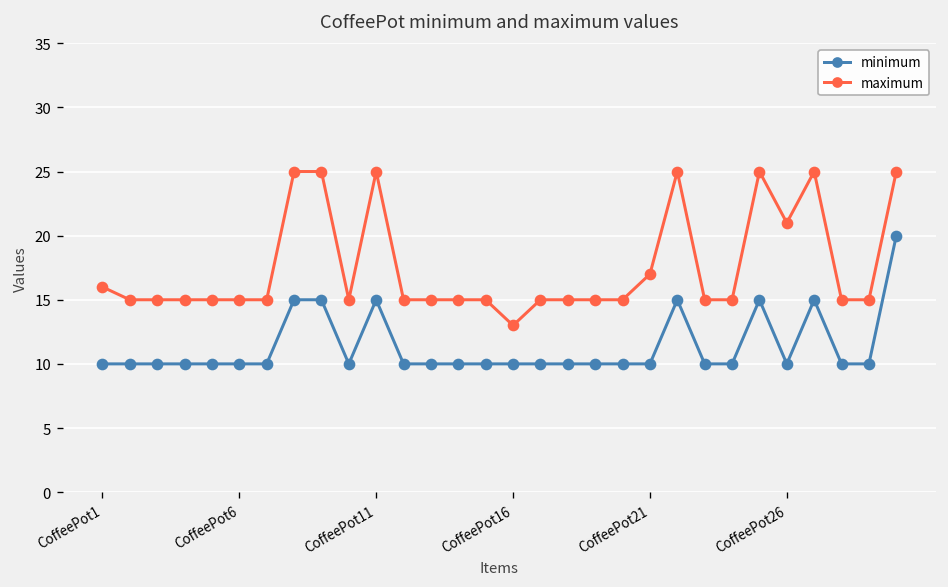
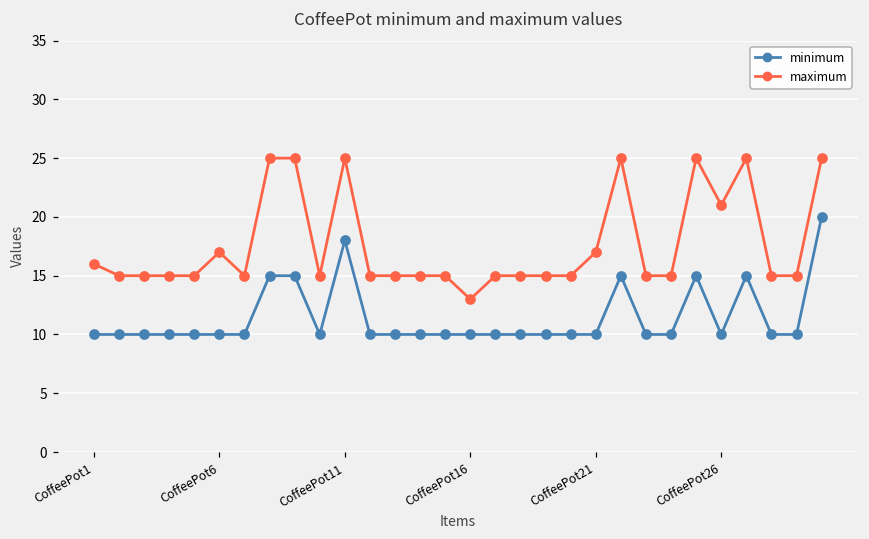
  {
    "minimum": {
      "CoffeePot1": 10,
      "CoffeePot6": 10,
-     "CoffeePot11": 15,
+     "CoffeePot11": 18,
      "CoffeePot16": 10,
      "CoffeePot21": 10,
      "CoffeePot26": 10
    },
    "maximum": {
      "CoffeePot1": 16,
-     "CoffeePot6": 15,
+     "CoffeePot6": 17,
      "CoffeePot11": 25,
      "CoffeePot16": 13,
      "CoffeePot21": 17,
      "CoffeePot26": 21
    }
  }
